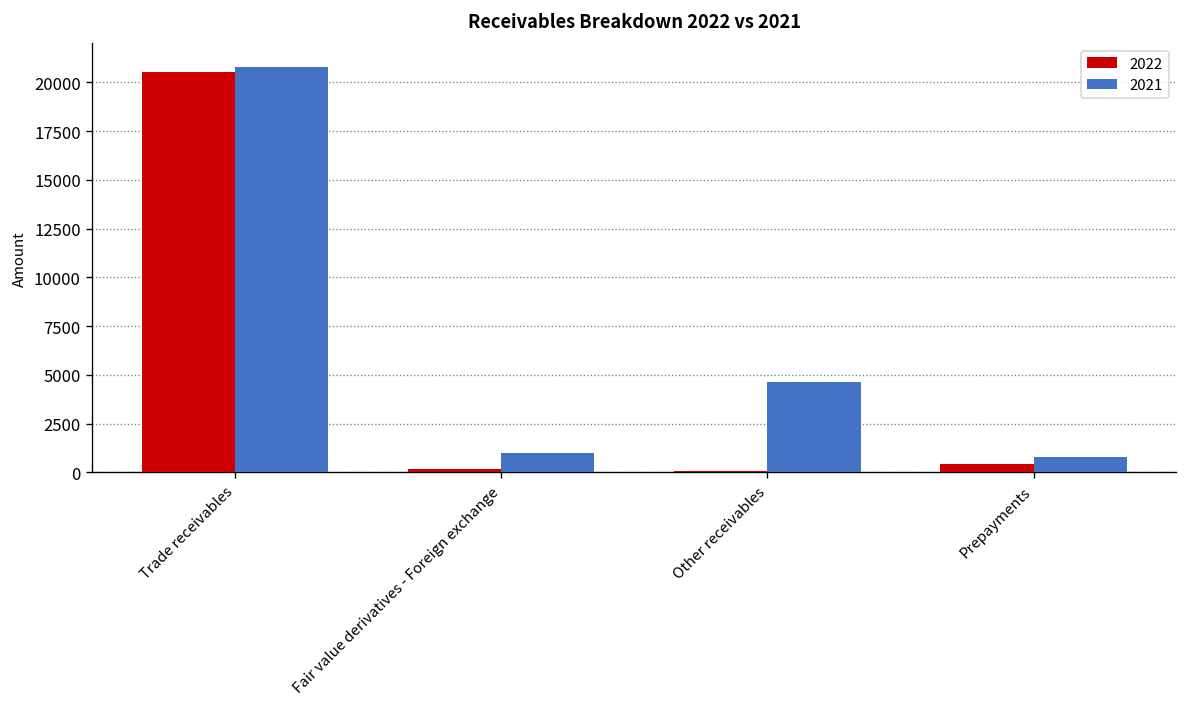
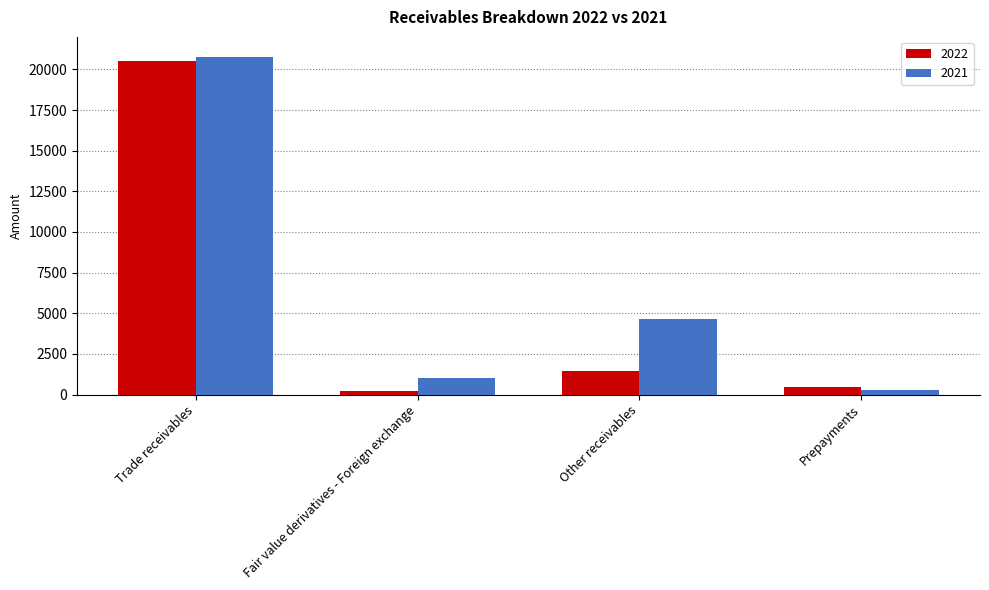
  {
    "2022": {
      "Trade receivables": 20500,
      "Fair value derivatives - Foreign exchange": 200,
-     "Other receivables": 100,
+     "Other receivables": 1500,
      "Prepayments": 400
    },
    "2021": {
      "Trade receivables": 20800,
      "Fair value derivatives - Foreign exchange": 1000,
      "Other receivables": 4600,
-     "Prepayments": 800
+     "Prepayments": 300
    }
  }
